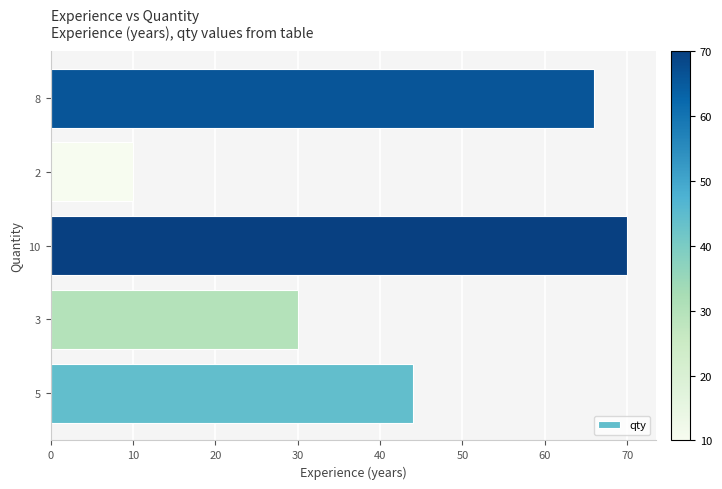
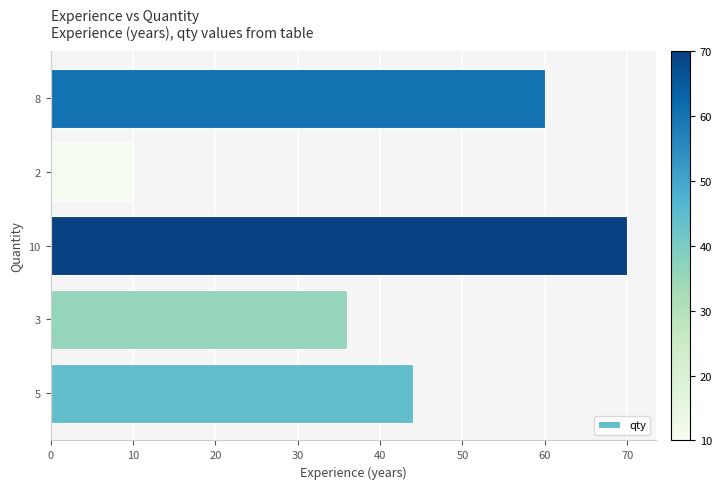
  {
-   "8": 66,
+   "8": 60,
    "2": 10,
    "10": 70,
-   "3": 30,
+   "3": 36,
    "5": 44
  }
